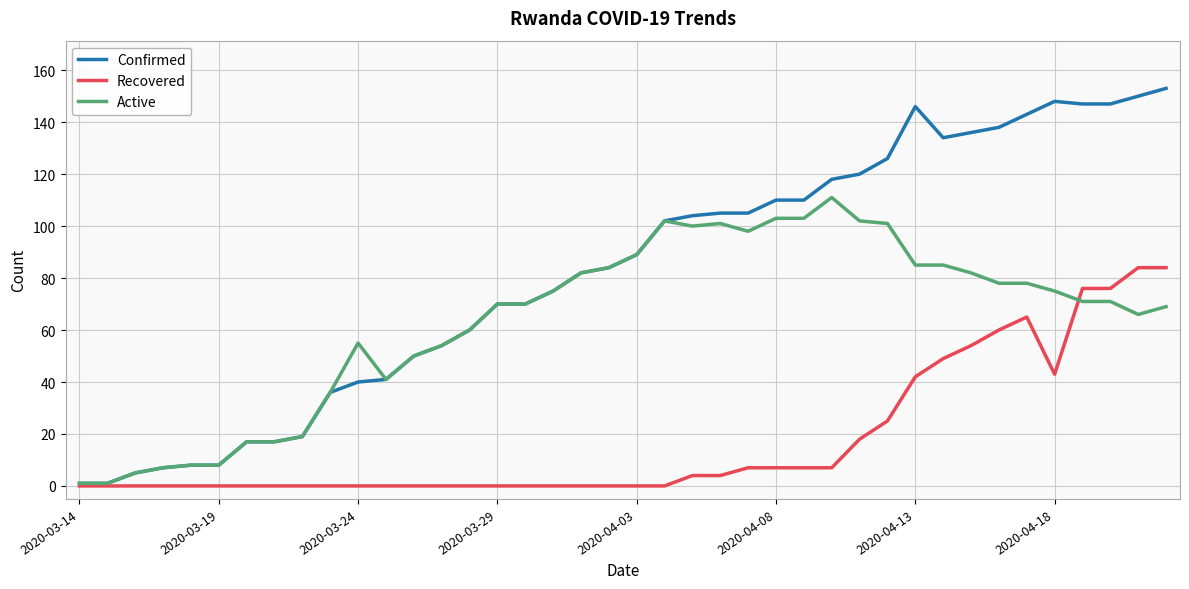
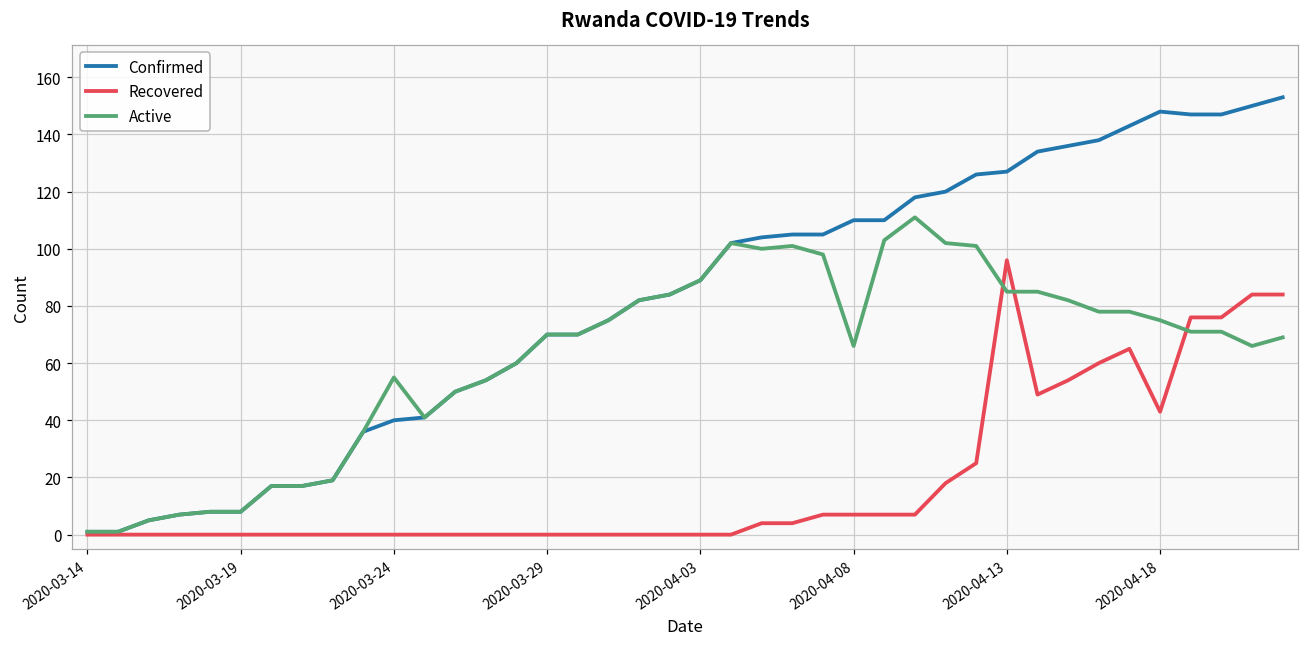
  {
    "Confirmed": {
      "2020-03-24": 40,
      "2020-04-08": 110,
-     "2020-04-13": 146,
+     "2020-04-13": 127,
      "2020-04-18": 148
    },
    "Recovered": {
      "2020-03-14": 0,
      "2020-03-19": 0,
      "2020-03-24": 0,
      "2020-03-29": 0,
      "2020-04-03": 0,
      "2020-04-08": 7,
-     "2020-04-13": 42,
+     "2020-04-13": 96,
      "2020-04-18": 43
    },
    "Active": {
      "2020-03-24": 55,
-     "2020-04-08": 103,
+     "2020-04-08": 66,
      "2020-04-13": 85,
      "2020-04-18": 75
    }
  }
